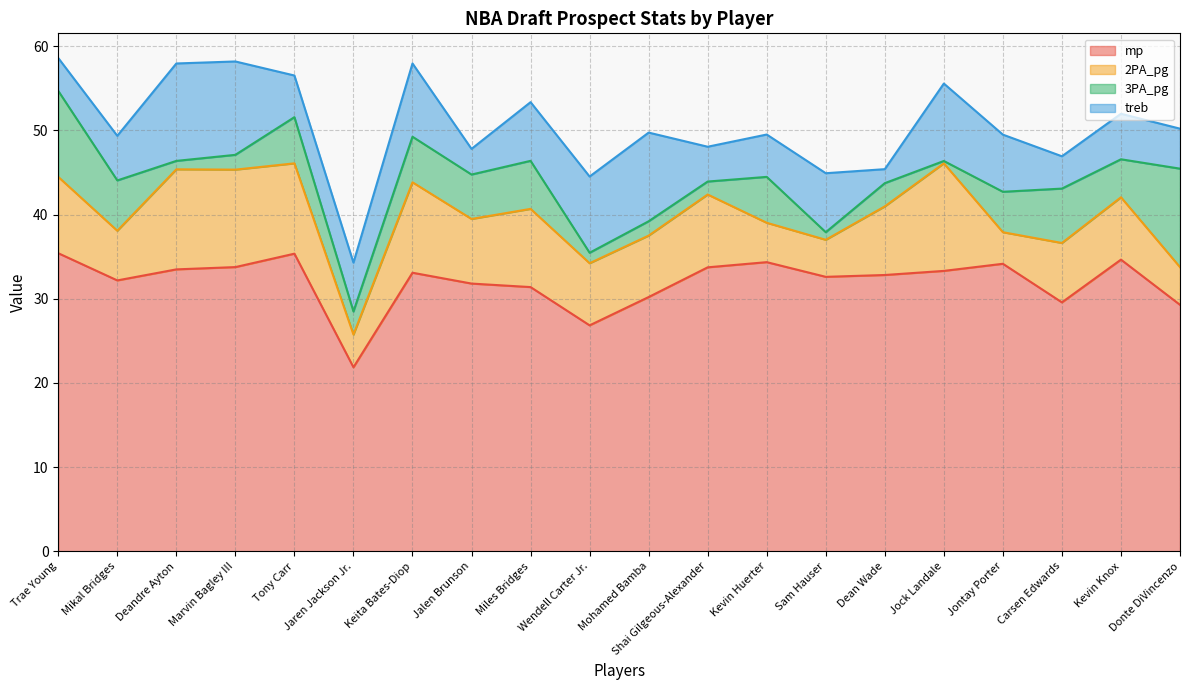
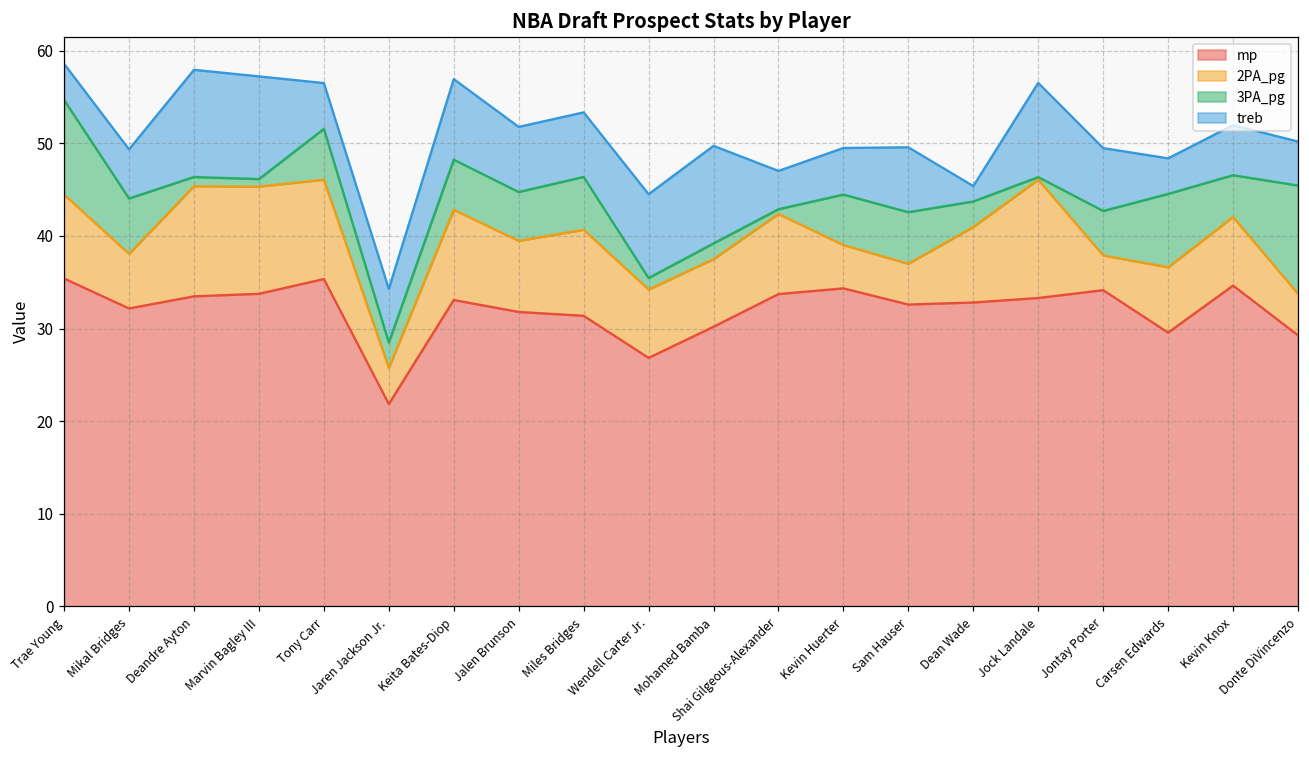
  {
    "mp": {
      "Trae Young": 35,
      "Mikal Bridges": 32,
      "Deandre Ayton": 33,
      "Marvin Bagley III": 34,
      "Tony Carr": 35,
      "Jaren Jackson Jr.": 22,
      "Keita Bates-Diop": 33,
      "Jalen Brunson": 32,
      "Miles Bridges": 31,
      "Wendell Carter Jr.": 27,
      "Mohamed Bamba": 30,
      "Shai Gilgeous-Alexander": 34,
      "Kevin Huerter": 34,
      "Sam Hauser": 33,
      "Dean Wade": 33,
      "Jock Landale": 33,
      "Jontay Porter": 34,
      "Carsen Edwards": 30,
      "Kevin Knox": 35,
      "Donte DiVincenzo": 29
    },
    "2PA_pg": {
      "Trae Young": 9,
      "Mikal Bridges": 6,
      "Deandre Ayton": 12,
      "Marvin Bagley III": 12,
      "Tony Carr": 11,
      "Jaren Jackson Jr.": 4,
-     "Keita Bates-Diop": 11,
+     "Keita Bates-Diop": 10,
      "Jalen Brunson": 8,
      "Miles Bridges": 9,
      "Wendell Carter Jr.": 7,
      "Mohamed Bamba": 7,
      "Shai Gilgeous-Alexander": 9,
      "Kevin Huerter": 5,
      "Sam Hauser": 4,
      "Dean Wade": 8,
      "Jontay Porter": 4,
      "Carsen Edwards": 7,
      "Kevin Knox": 7,
      "Donte DiVincenzo": 4
    },
    "3PA_pg": {
      "Trae Young": 10,
      "Mikal Bridges": 6,
      "Deandre Ayton": 1,
-     "Marvin Bagley III": 2,
+     "Marvin Bagley III": 1,
      "Tony Carr": 5,
      "Jaren Jackson Jr.": 3,
      "Keita Bates-Diop": 5,
      "Jalen Brunson": 5,
      "Miles Bridges": 6,
      "Wendell Carter Jr.": 1,
      "Mohamed Bamba": 2,
-     "Shai Gilgeous-Alexander": 2,
+     "Shai Gilgeous-Alexander": 1,
      "Kevin Huerter": 5,
-     "Sam Hauser": 1,
+     "Sam Hauser": 6,
      "Dean Wade": 3,
      "Jontay Porter": 5,
-     "Carsen Edwards": 6,
+     "Carsen Edwards": 8,
      "Kevin Knox": 5,
      "Donte DiVincenzo": 12
    },
    "treb": {
      "Trae Young": 4,
      "Mikal Bridges": 5,
      "Deandre Ayton": 12,
      "Marvin Bagley III": 11,
      "Tony Carr": 5,
      "Jaren Jackson Jr.": 6,
      "Keita Bates-Diop": 9,
-     "Jalen Brunson": 3,
+     "Jalen Brunson": 7,
      "Miles Bridges": 7,
      "Wendell Carter Jr.": 9,
      "Mohamed Bamba": 11,
      "Shai Gilgeous-Alexander": 4,
      "Kevin Huerter": 5,
      "Sam Hauser": 7,
      "Dean Wade": 2,
-     "Jock Landale": 9,
+     "Jock Landale": 10,
      "Jontay Porter": 7,
      "Carsen Edwards": 4,
      "Donte DiVincenzo": 5
    }
  }
